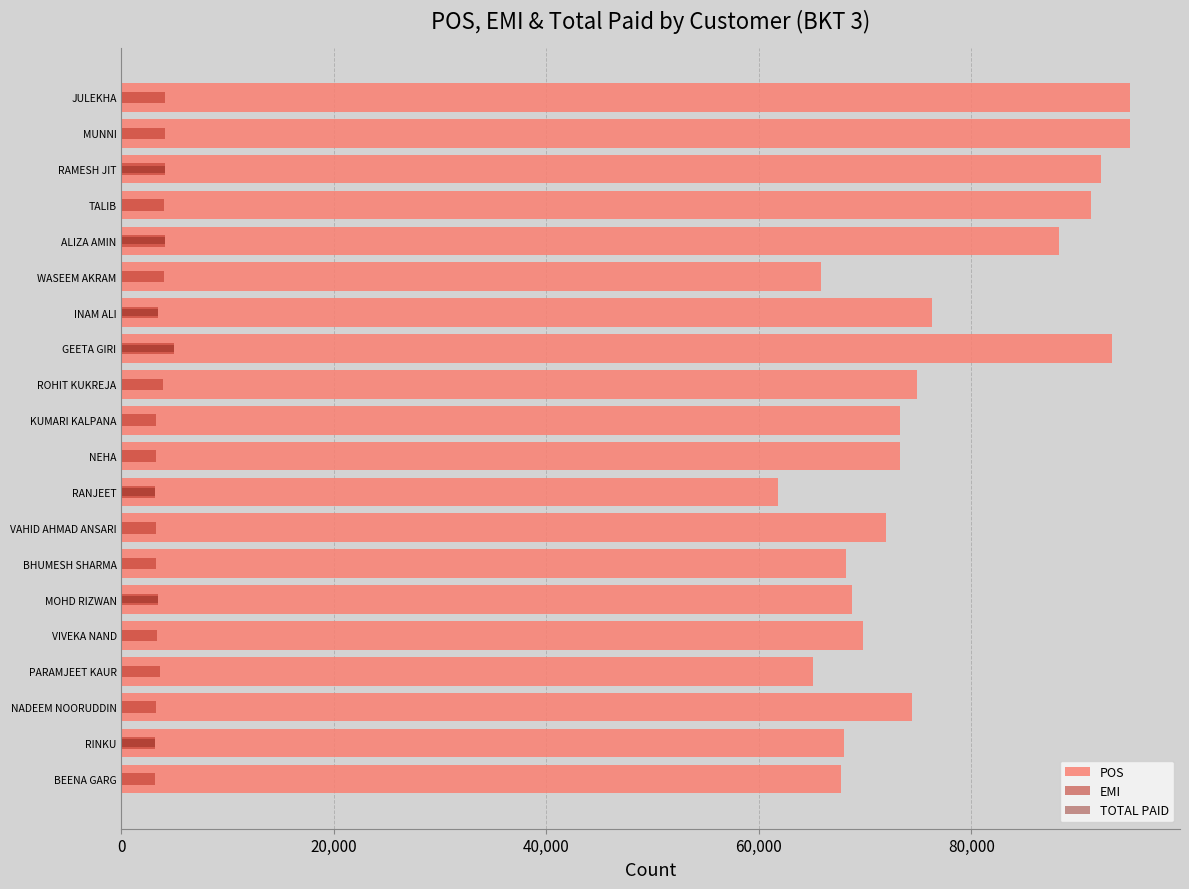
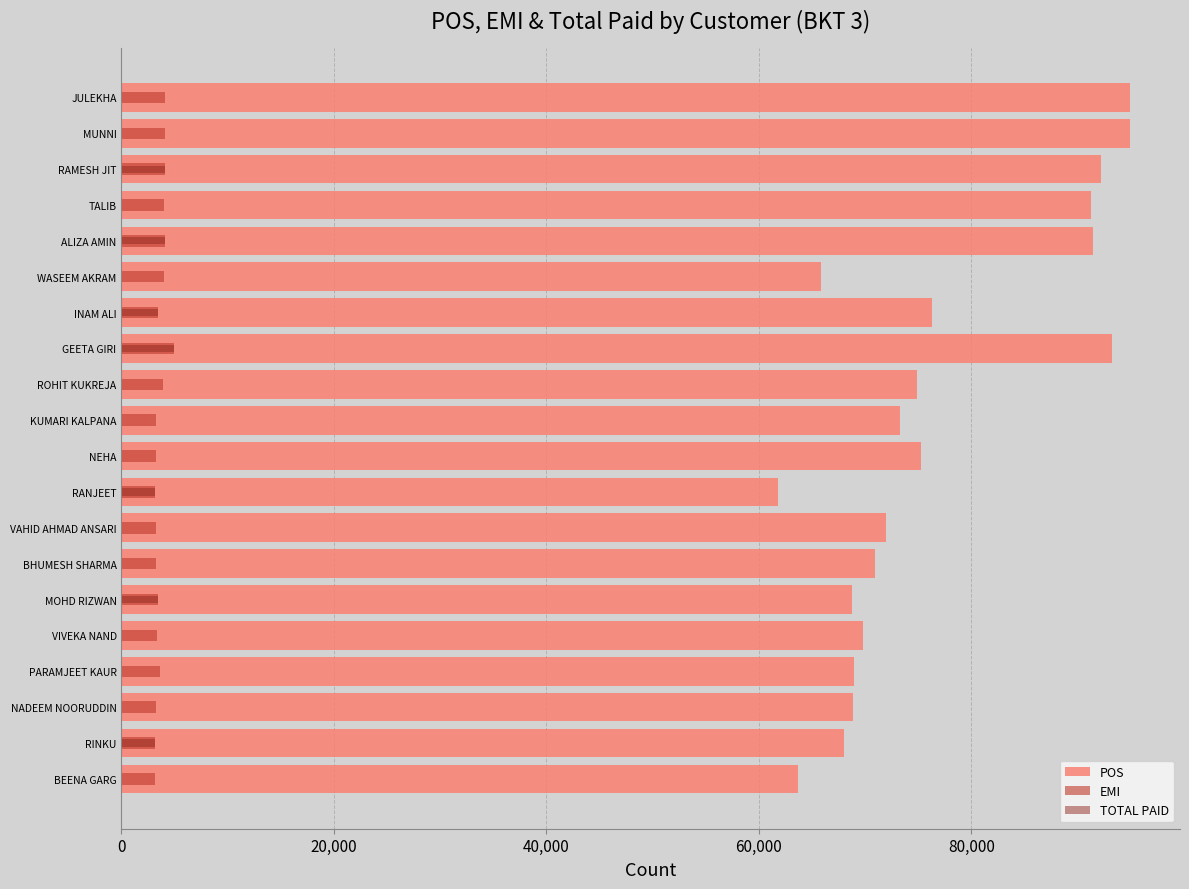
  {
    "POS": {
      "JULEKHA": "94,900",
      "MUNNI": "94,900",
      "RAMESH JIT": "92,300",
      "TALIB": "91,300",
-     "ALIZA AMIN": "88,300",
+     "ALIZA AMIN": "91,500",
      "WASEEM AKRAM": "65,800",
      "INAM ALI": "76,300",
      "GEETA GIRI": "93,200",
      "ROHIT KUKREJA": "74,900",
      "KUMARI KALPANA": "73,300",
-     "NEHA": "73,300",
+     "NEHA": "75,300",
      "RANJEET": "61,900",
      "VAHID AHMAD ANSARI": "72,000",
-     "BHUMESH SHARMA": "68,300",
+     "BHUMESH SHARMA": "70,900",
      "MOHD RIZWAN": "68,800",
      "VIVEKA NAND": "69,800",
-     "PARAMJEET KAUR": "65,100",
-     "NADEEM NOORUDDIN": "74,400",
+     "PARAMJEET KAUR": "69,000",
+     "NADEEM NOORUDDIN": "68,800",
      "RINKU": "68,100",
-     "BEENA GARG": "67,700"
+     "BEENA GARG": "63,700"
    }
  }
